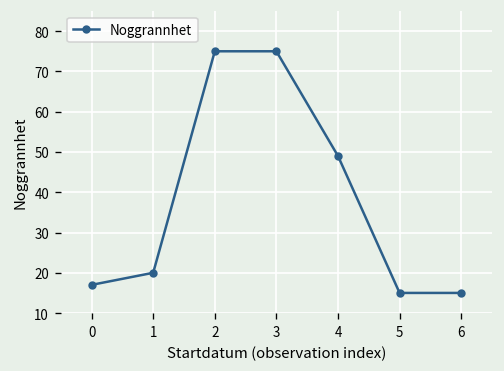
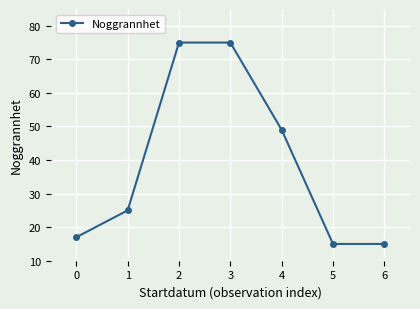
  {
    "0": 17,
-   "1": 20,
+   "1": 25,
    "2": 75,
    "3": 75,
    "4": 49,
    "5": 15,
    "6": 15
  }
